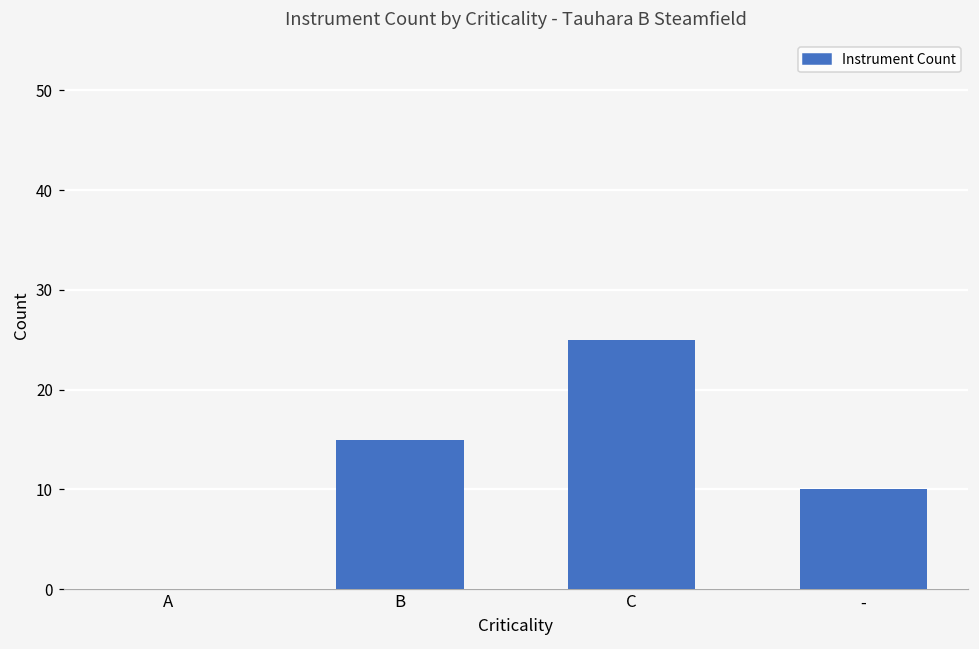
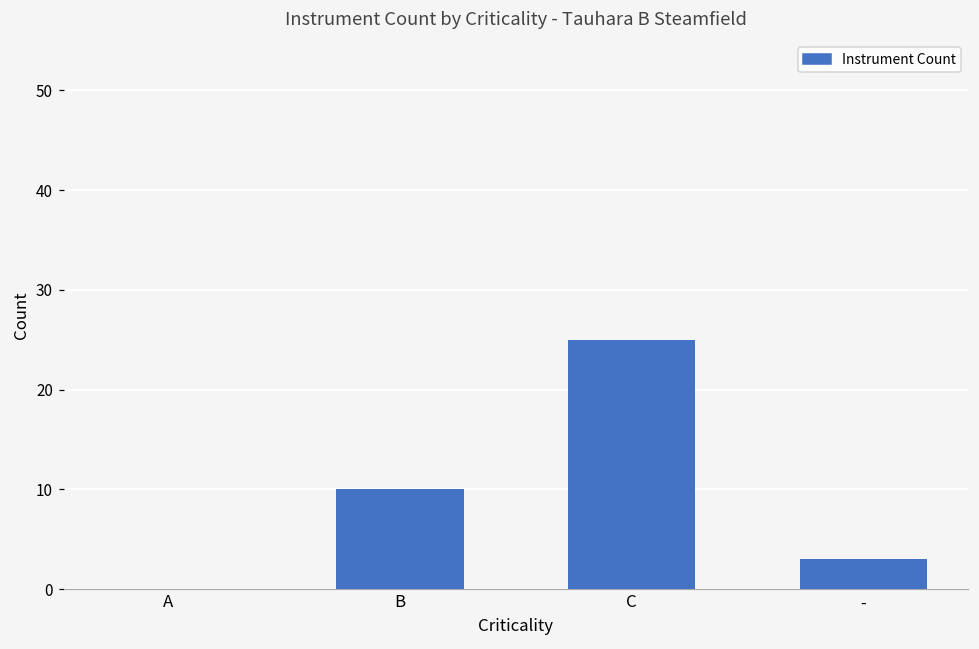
  {
    "A": 0,
-   "B": 15,
+   "B": 10,
    "C": 25,
-   "-": 10
+   "-": 3
  }
